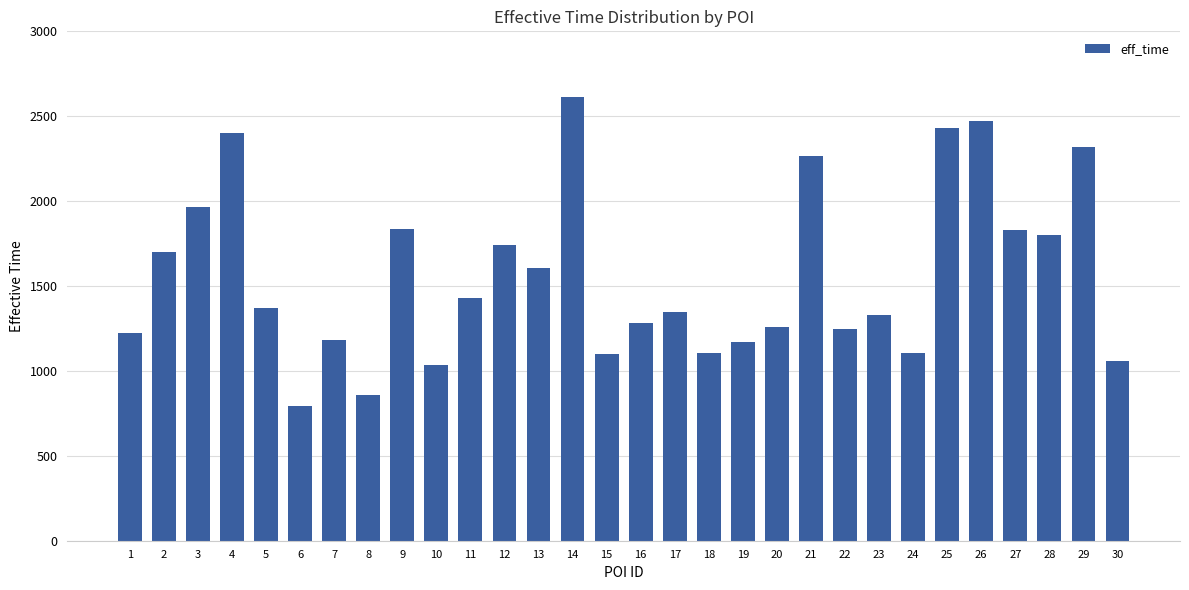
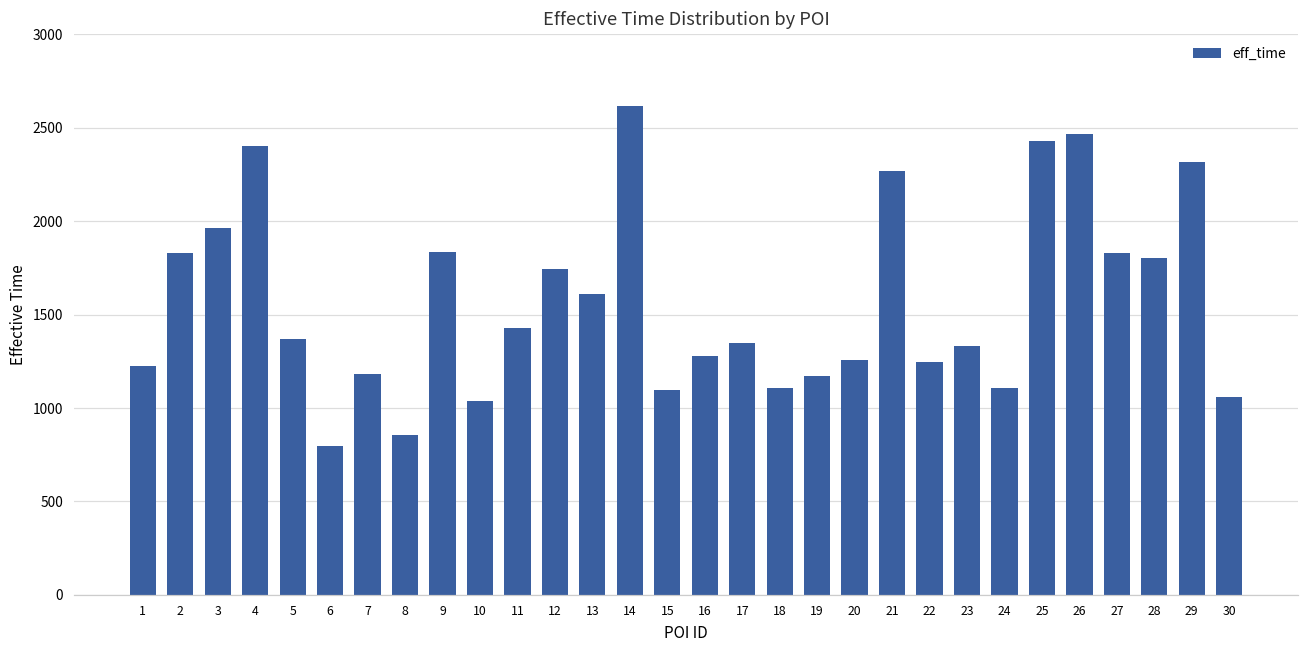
  {
    "1": 1220,
-   "2": 1700,
+   "2": 1830,
    "3": 1960,
    "4": 2400,
    "5": 1370,
    "6": 800,
    "7": 1180,
    "8": 860,
    "9": 1840,
    "10": 1040,
    "11": 1430,
    "12": 1740,
    "13": 1610,
    "14": 2620,
    "15": 1100,
    "16": 1280,
    "17": 1350,
    "18": 1110,
    "19": 1170,
    "20": 1260,
    "21": 2270,
    "22": 1250,
    "23": 1330,
    "24": 1110,
    "25": 2430,
    "26": 2470,
    "27": 1830,
    "28": 1800,
    "29": 2320,
    "30": 1060
  }
